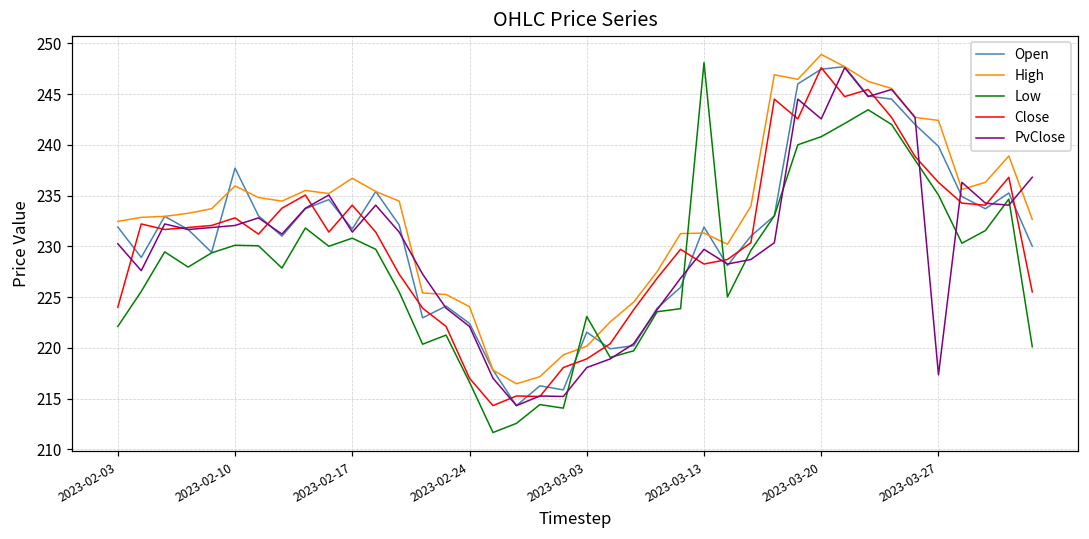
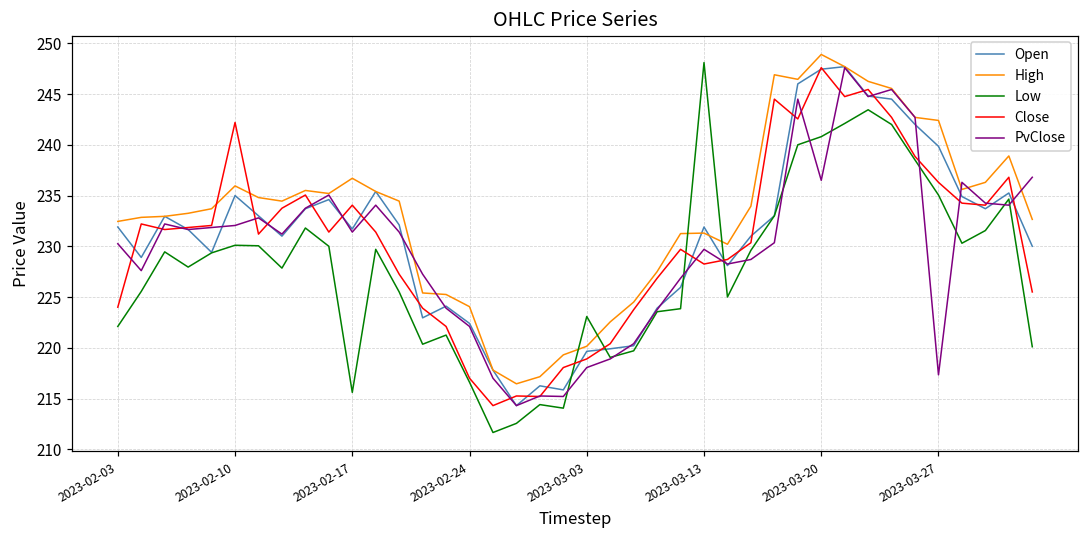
  {
    "Open": {
      "2023-02-03": 232,
-     "2023-02-10": 238,
+     "2023-02-10": 235,
      "2023-02-17": 232,
      "2023-02-24": 222,
-     "2023-03-03": 222,
+     "2023-03-03": 220,
      "2023-03-13": 232,
      "2023-03-27": 240
    },
    "High": {
      "2023-02-03": 232,
      "2023-02-10": 236,
      "2023-02-17": 237,
      "2023-02-24": 224,
      "2023-03-03": 220,
      "2023-03-13": 231,
      "2023-03-20": 249,
      "2023-03-27": 242
    },
    "Low": {
      "2023-02-03": 222,
      "2023-02-10": 230,
-     "2023-02-17": 231,
+     "2023-02-17": 216,
      "2023-02-24": 217,
      "2023-03-03": 223,
      "2023-03-13": 248,
      "2023-03-20": 241,
      "2023-03-27": 235
    },
    "Close": {
      "2023-02-03": 224,
-     "2023-02-10": 233,
+     "2023-02-10": 242,
      "2023-02-17": 234,
      "2023-02-24": 217,
      "2023-03-03": 219,
      "2023-03-13": 228,
      "2023-03-27": 236
    },
    "PvClose": {
      "2023-02-03": 230,
      "2023-02-10": 232,
      "2023-02-17": 231,
      "2023-02-24": 222,
      "2023-03-03": 218,
      "2023-03-13": 230,
-     "2023-03-20": 243,
+     "2023-03-20": 237,
      "2023-03-27": 217
    }
  }
